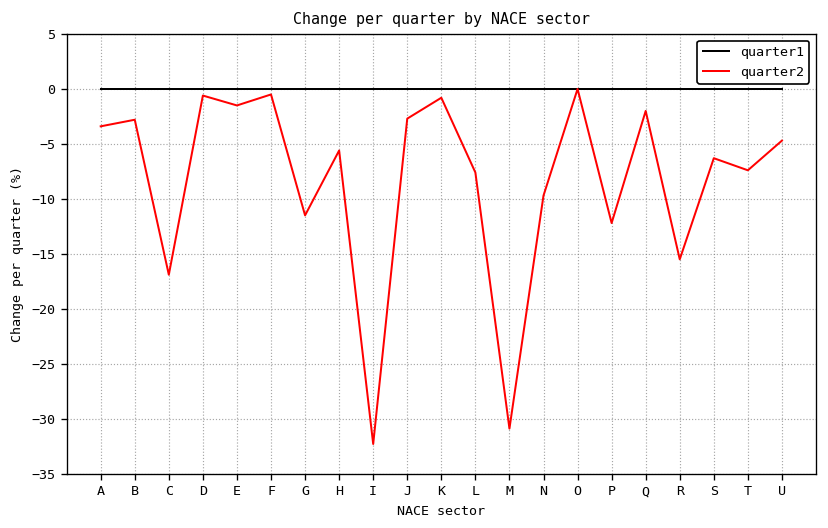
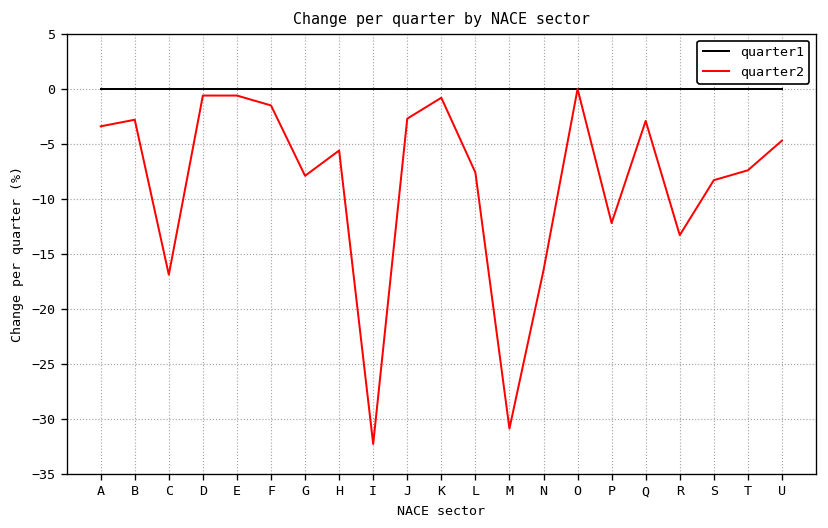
  {
    "quarter1": {
      "A": 0,
      "B": 0,
      "C": 0,
      "D": 0,
      "E": 0,
      "F": 0,
      "G": 0,
      "H": 0,
      "I": 0,
      "J": 0,
      "K": 0,
      "L": 0,
      "M": 0,
      "N": 0,
      "P": 0,
      "Q": 0,
      "R": 0,
      "S": 0,
      "T": 0,
      "U": 0
    },
    "quarter2": {
      "A": -3,
      "B": -3,
      "C": -17,
      "D": -1,
-     "E": -2,
-     "F": -1,
-     "G": -12,
+     "E": -1,
+     "F": -2,
+     "G": -8,
      "H": -6,
      "I": -32,
      "J": -3,
      "K": -1,
      "L": -8,
      "M": -31,
-     "N": -10,
+     "N": -17,
      "P": -12,
-     "Q": -2,
-     "R": -16,
-     "S": -6,
+     "Q": -3,
+     "R": -13,
+     "S": -8,
      "T": -7,
      "U": -5
    }
  }
